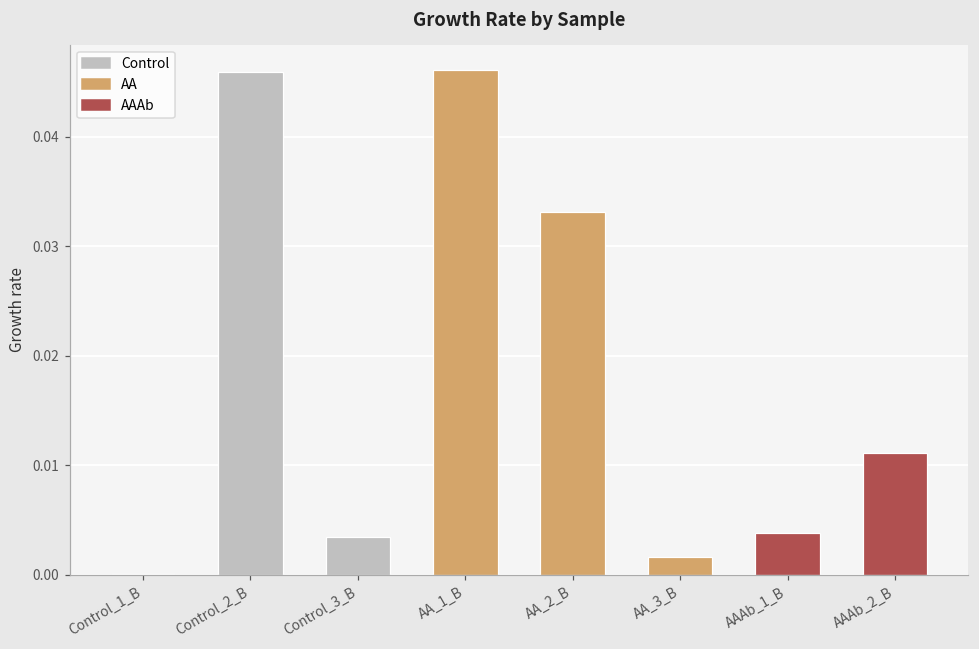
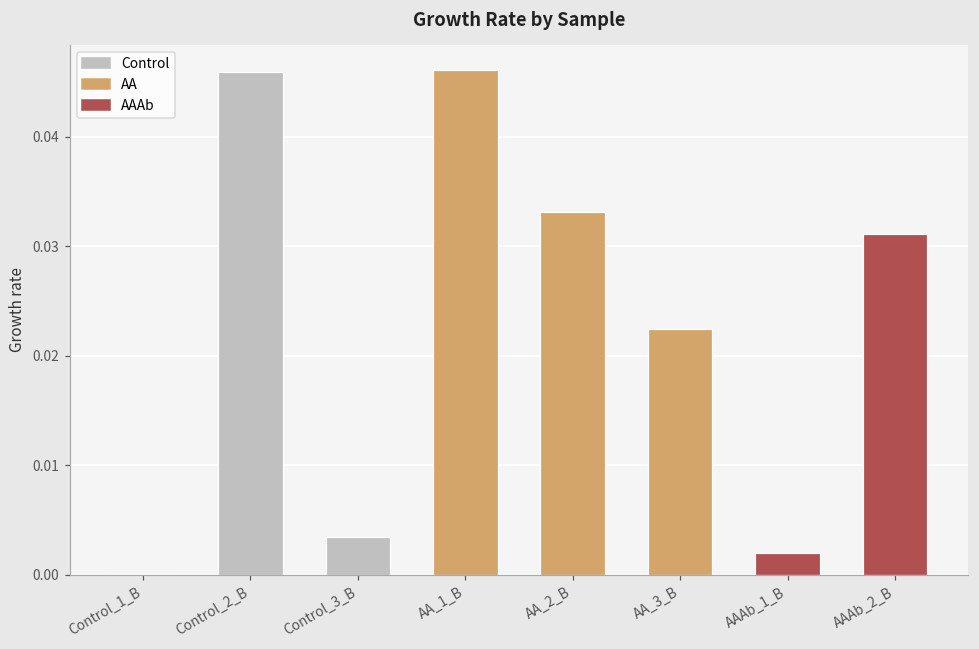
  {
    "Control_2_B": 0.046,
    "Control_3_B": 0.003,
    "AA_1_B": 0.046,
    "AA_2_B": 0.033,
-   "AA_3_B": 0.002,
-   "AAAb_1_B": 0.004,
-   "AAAb_2_B": 0.011
+   "AA_3_B": 0.022,
+   "AAAb_1_B": 0.002,
+   "AAAb_2_B": 0.031
  }
